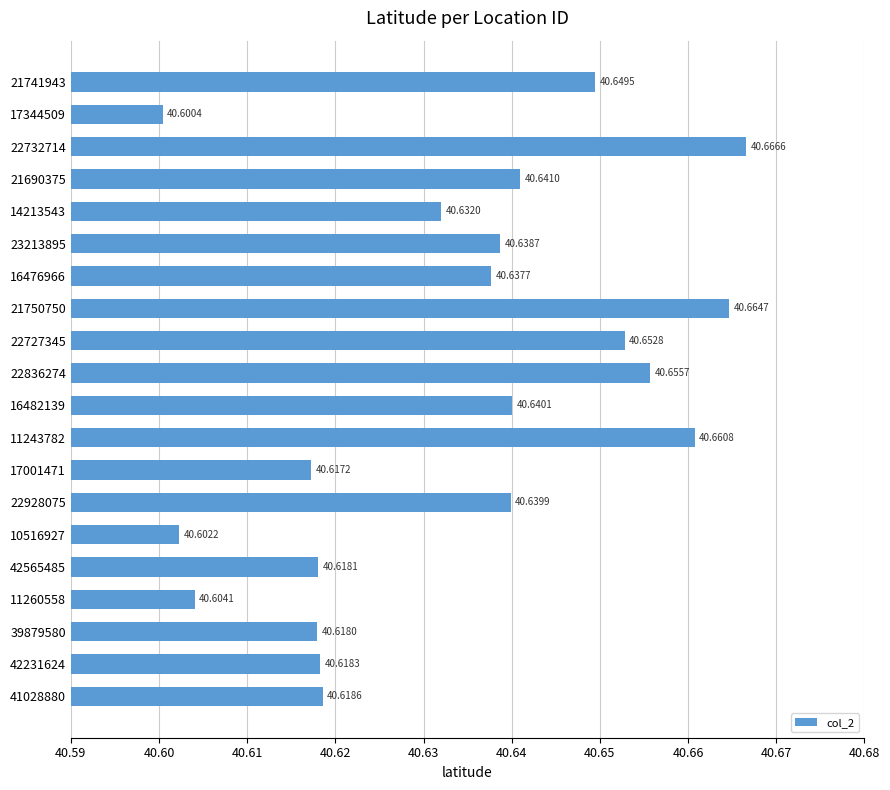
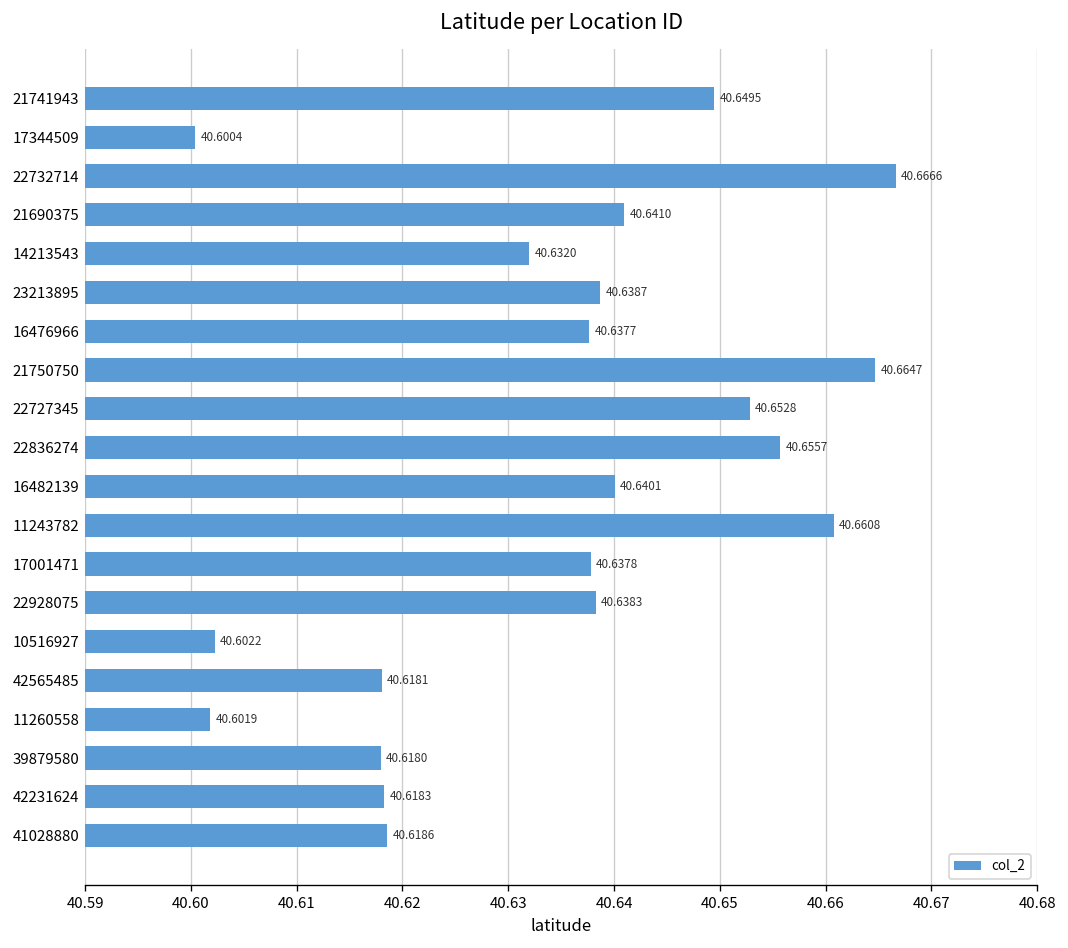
  {
    "21741943": 40.6495,
    "17344509": 40.6004,
    "22732714": 40.6666,
    "21690375": 40.6410,
    "14213543": 40.6320,
    "23213895": 40.6387,
    "16476966": 40.6377,
    "21750750": 40.6647,
    "22727345": 40.6528,
    "22836274": 40.6557,
    "16482139": 40.6401,
    "11243782": 40.6608,
-   "17001471": 40.6172,
-   "22928075": 40.6399,
+   "17001471": 40.6378,
+   "22928075": 40.6383,
    "10516927": 40.6022,
    "42565485": 40.6181,
-   "11260558": 40.6041,
+   "11260558": 40.6019,
    "39879580": 40.6180,
    "42231624": 40.6183,
    "41028880": 40.6186
  }
